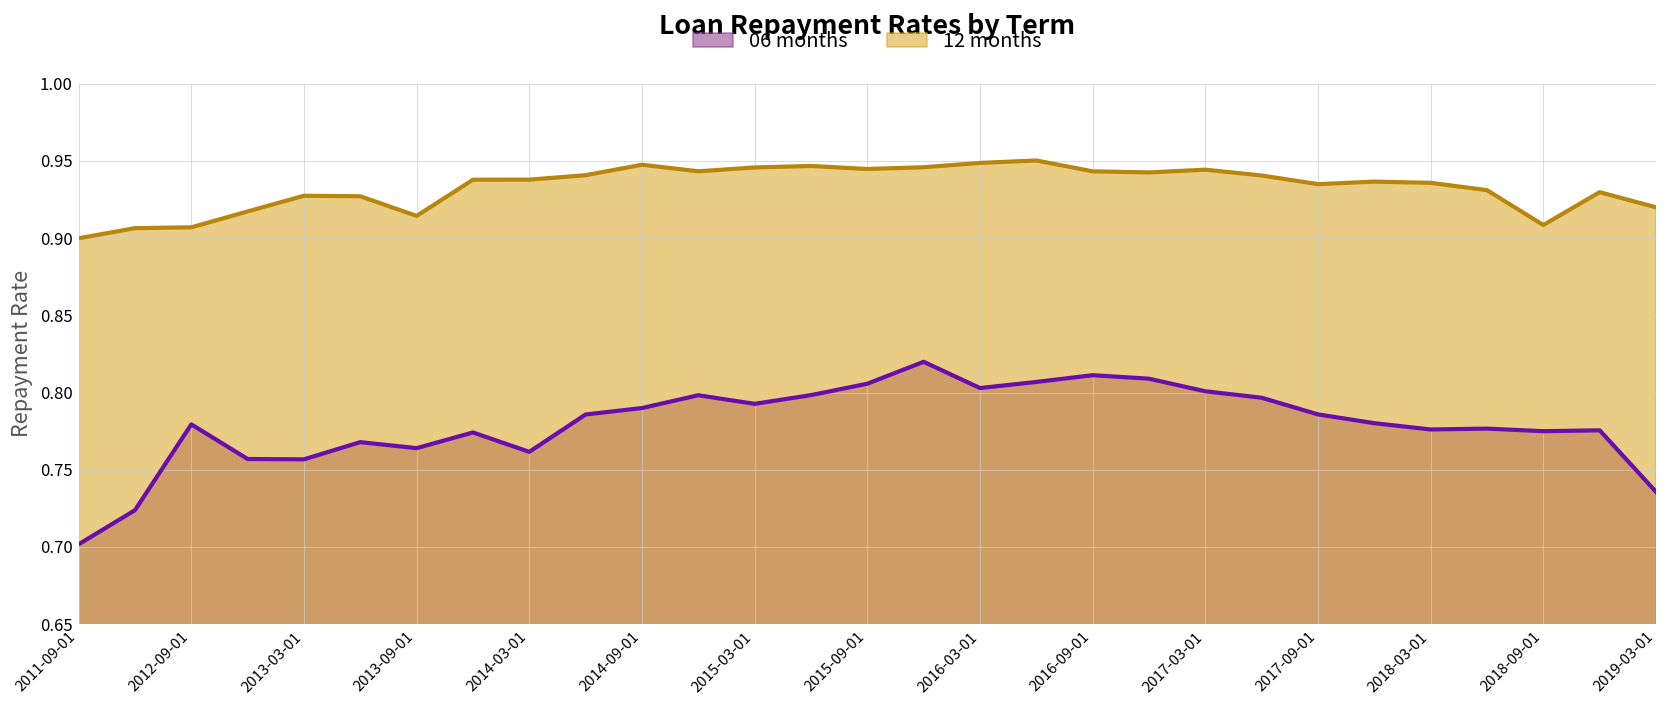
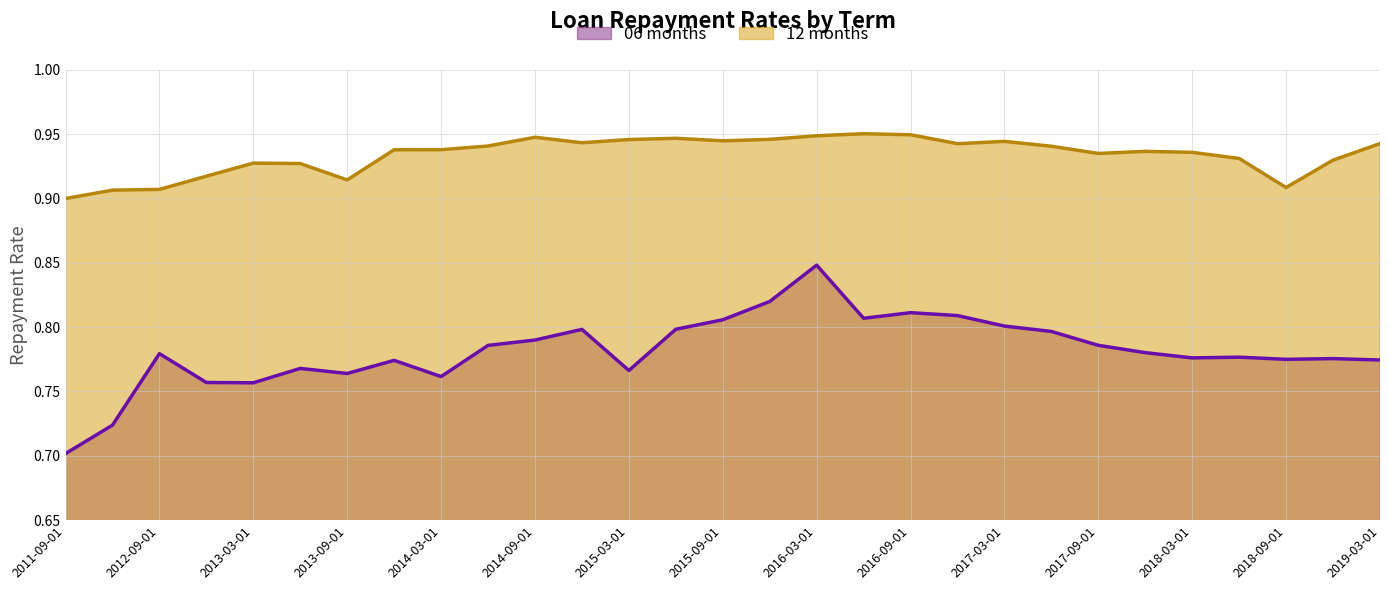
  {
    "06 months": {
      "2011-09-01": 0.702,
      "2012-09-01": 0.779,
      "2013-03-01": 0.757,
      "2013-09-01": 0.764,
      "2014-03-01": 0.762,
      "2014-09-01": 0.790,
-     "2015-03-01": 0.793,
+     "2015-03-01": 0.766,
      "2015-09-01": 0.806,
-     "2016-03-01": 0.803,
+     "2016-03-01": 0.848,
      "2016-09-01": 0.811,
      "2017-03-01": 0.801,
      "2017-09-01": 0.786,
      "2018-03-01": 0.776,
      "2018-09-01": 0.775,
-     "2019-03-01": 0.736
+     "2019-03-01": 0.774
    },
    "12 months": {
      "2011-09-01": 0.900,
      "2012-09-01": 0.907,
      "2013-03-01": 0.927,
      "2013-09-01": 0.914,
      "2014-03-01": 0.938,
      "2014-09-01": 0.947,
      "2015-03-01": 0.946,
      "2015-09-01": 0.945,
      "2016-03-01": 0.949,
-     "2016-09-01": 0.943,
+     "2016-09-01": 0.949,
      "2017-03-01": 0.944,
      "2017-09-01": 0.935,
      "2018-03-01": 0.936,
      "2018-09-01": 0.908,
-     "2019-03-01": 0.920
+     "2019-03-01": 0.943
    }
  }
